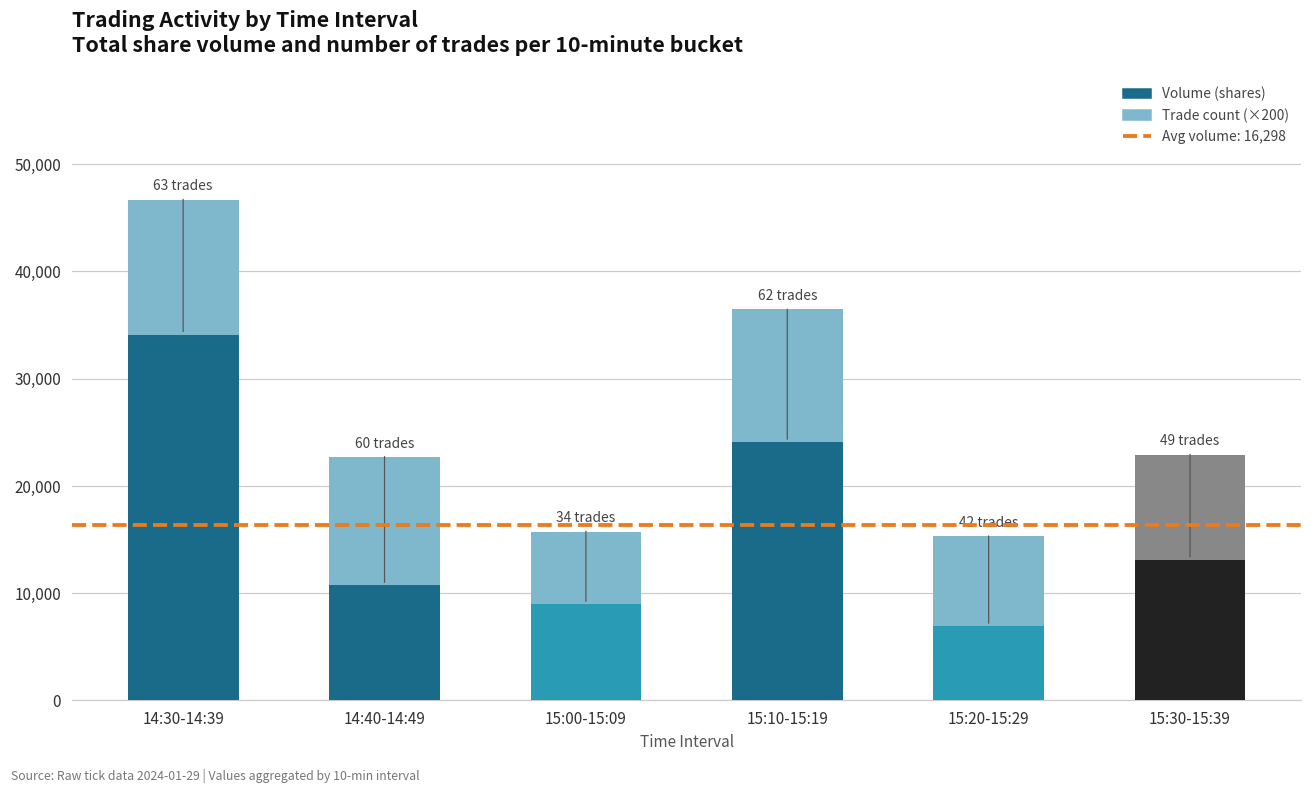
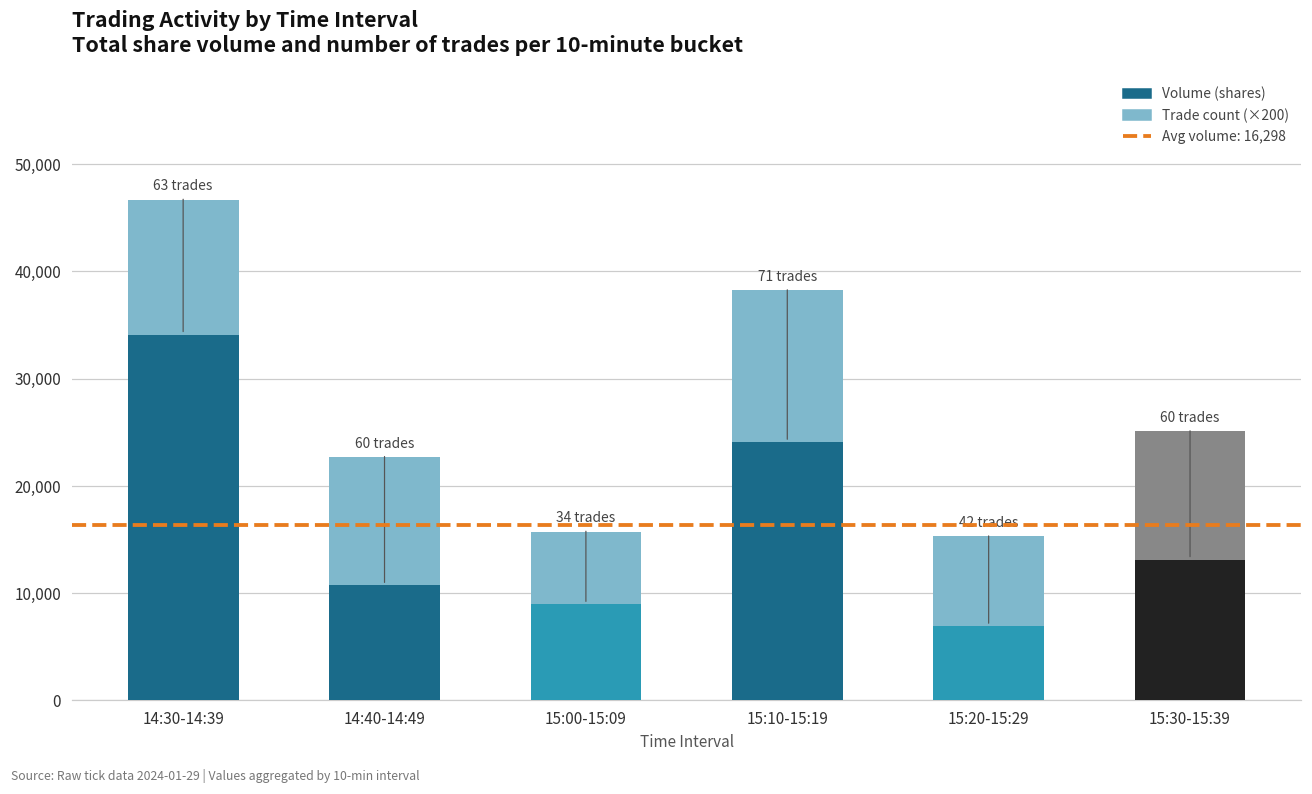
  {
    "Trade count (×200)": {
-     "15:10-15:19": 62,
-     "15:30-15:39": 49
+     "15:10-15:19": 71,
+     "15:30-15:39": 60
    }
  }
